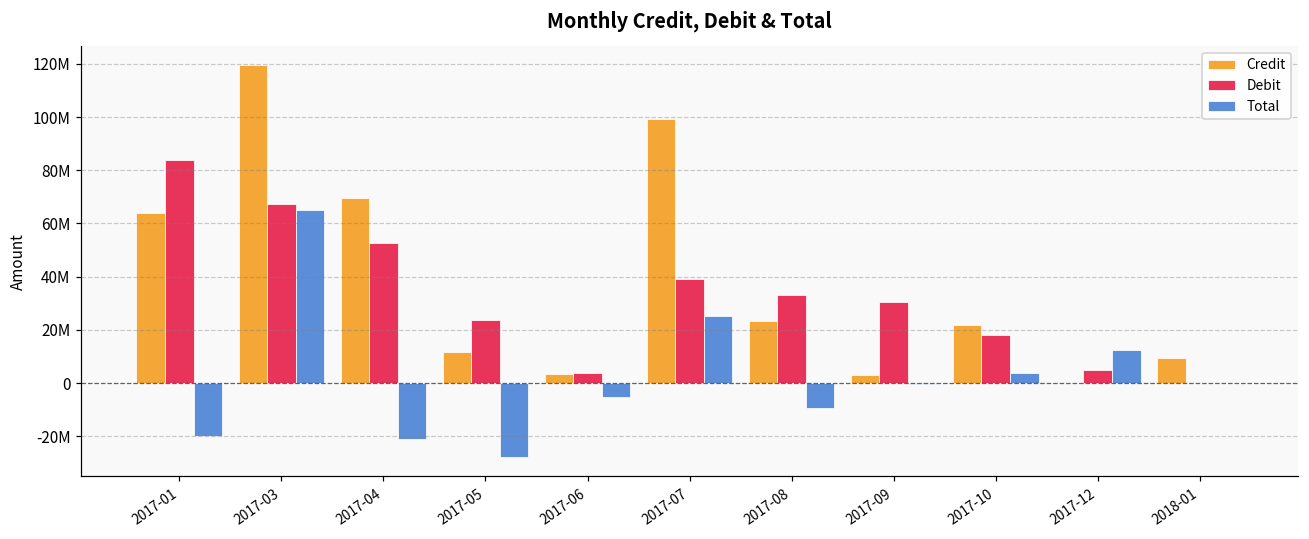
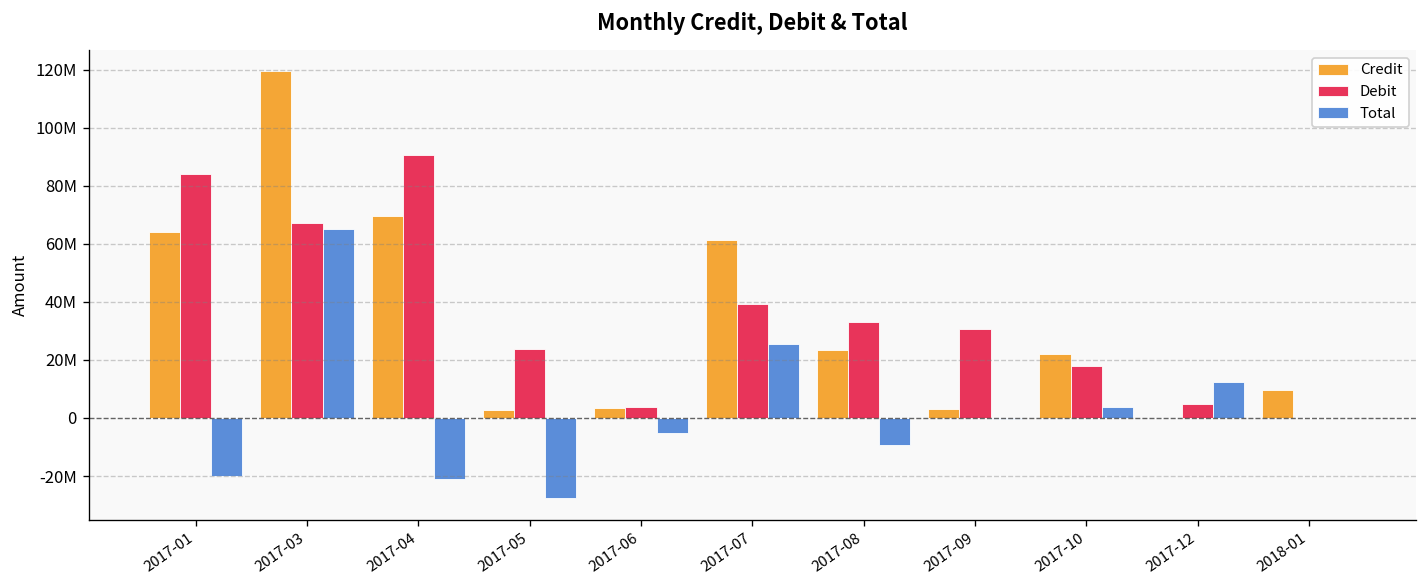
  {
    "Credit": {
      "2017-01": 64000000,
      "2017-03": 119000000,
      "2017-04": 70000000,
-     "2017-05": 12000000,
+     "2017-05": 3000000,
      "2017-06": 4000000,
-     "2017-07": 99000000,
+     "2017-07": 61000000,
      "2017-08": 24000000,
      "2017-09": 3000000,
      "2017-10": 22000000,
      "2018-01": 10000000
    },
    "Debit": {
      "2017-01": 84000000,
      "2017-03": 67000000,
-     "2017-04": 53000000,
+     "2017-04": 91000000,
      "2017-05": 24000000,
      "2017-06": 4000000,
      "2017-07": 39000000,
      "2017-08": 33000000,
      "2017-09": 31000000,
      "2017-10": 18000000,
      "2017-12": 5000000
    },
    "Total": {
      "2017-01": -20000000,
      "2017-03": 65000000,
      "2017-04": -21000000,
      "2017-05": -28000000,
      "2017-06": -5000000,
      "2017-07": 25000000,
      "2017-08": -9000000,
      "2017-10": 4000000,
      "2017-12": 12000000
    }
  }
